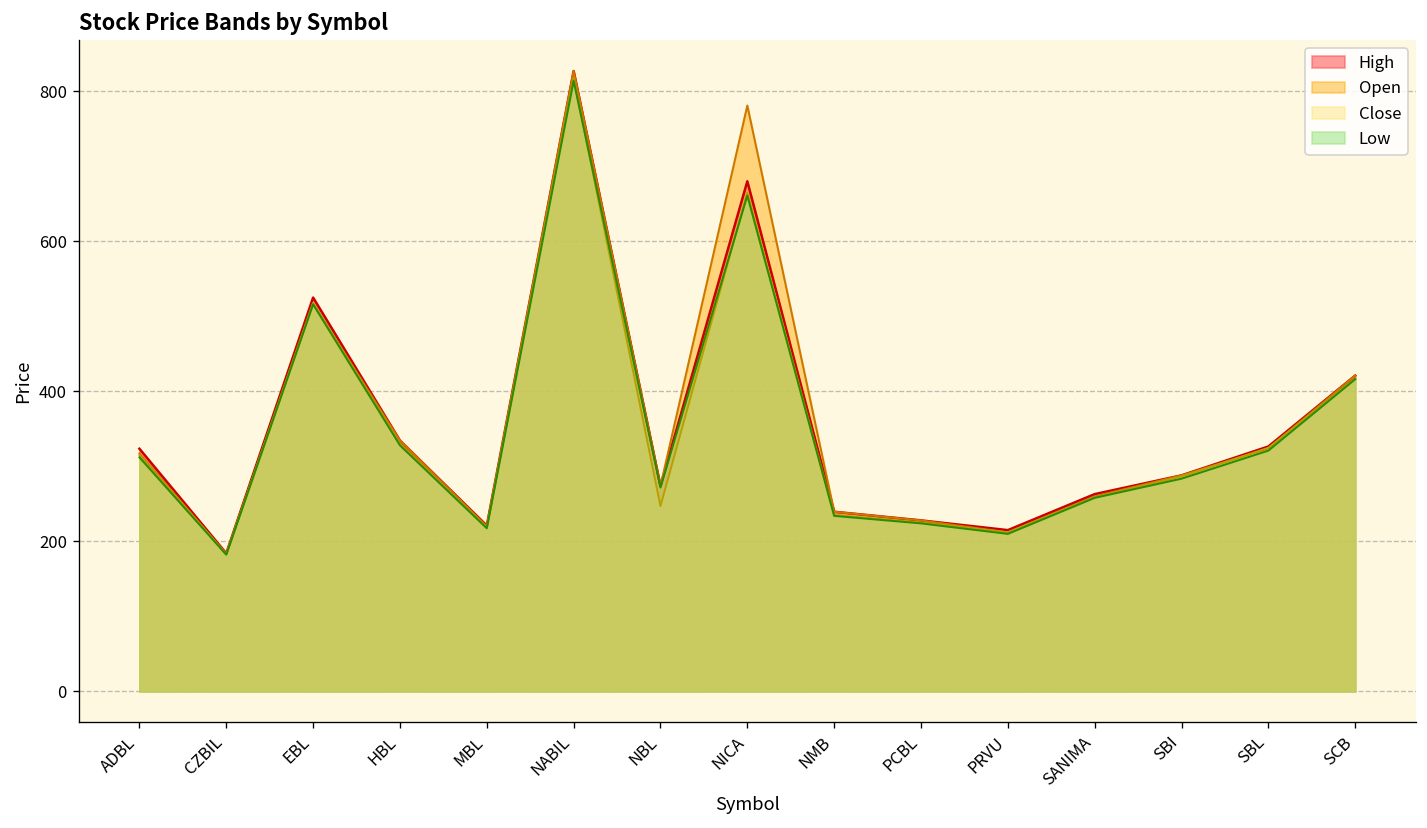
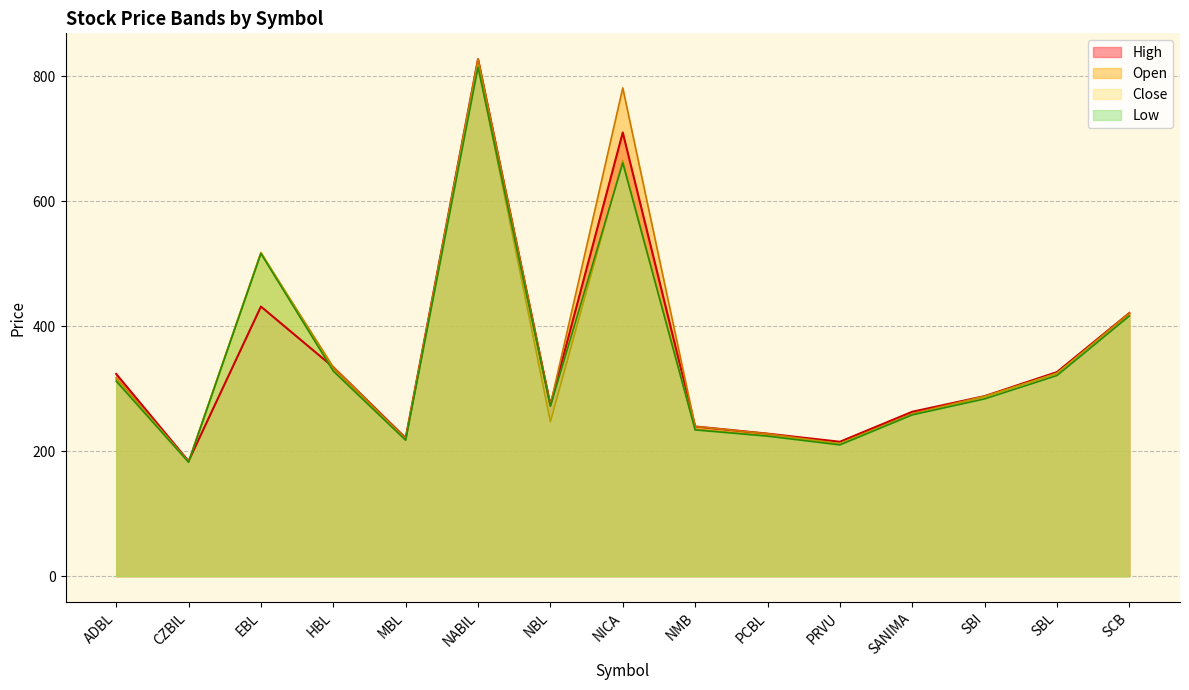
  {
    "High": {
      "ADBL": 320,
-     "EBL": 530,
-     "NICA": 680
+     "EBL": 430,
+     "NICA": 710
    },
    "Open": {
      "NICA": 780
    },
    "Close": {
      "NBL": 250
    }
  }
